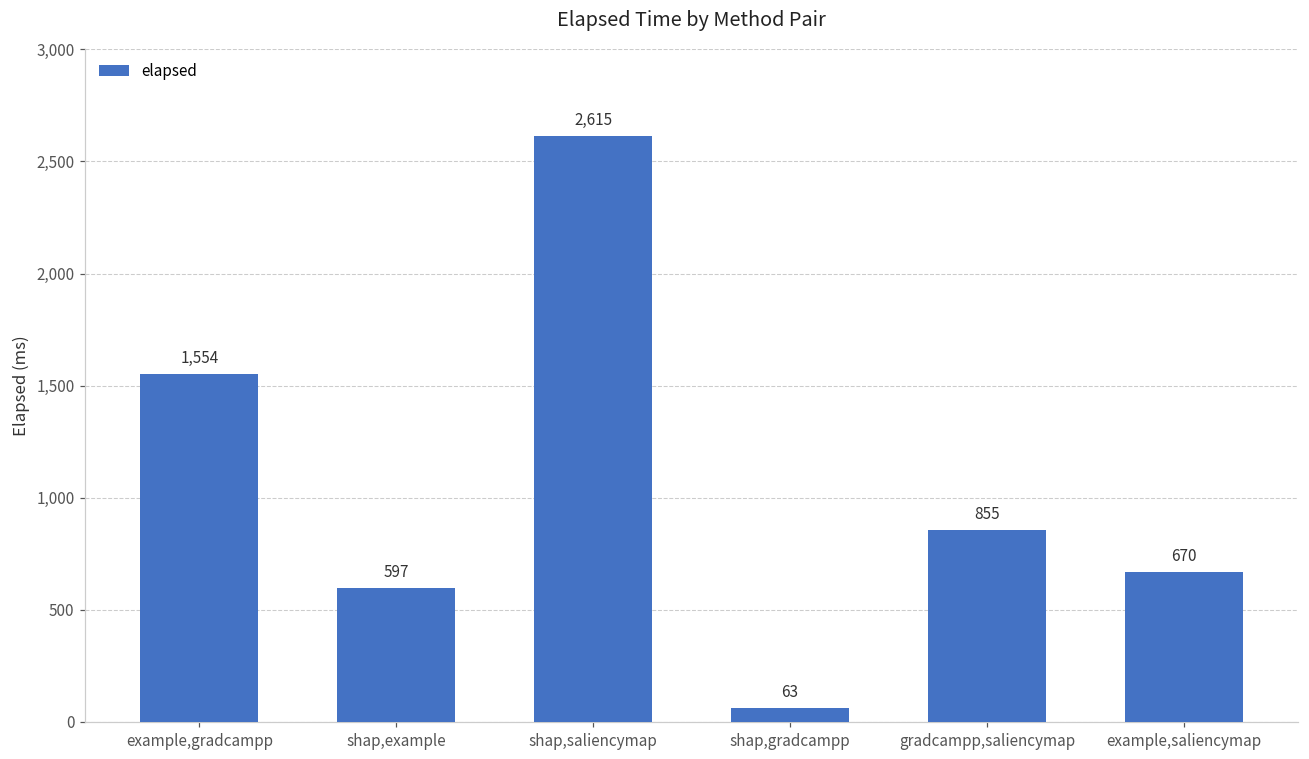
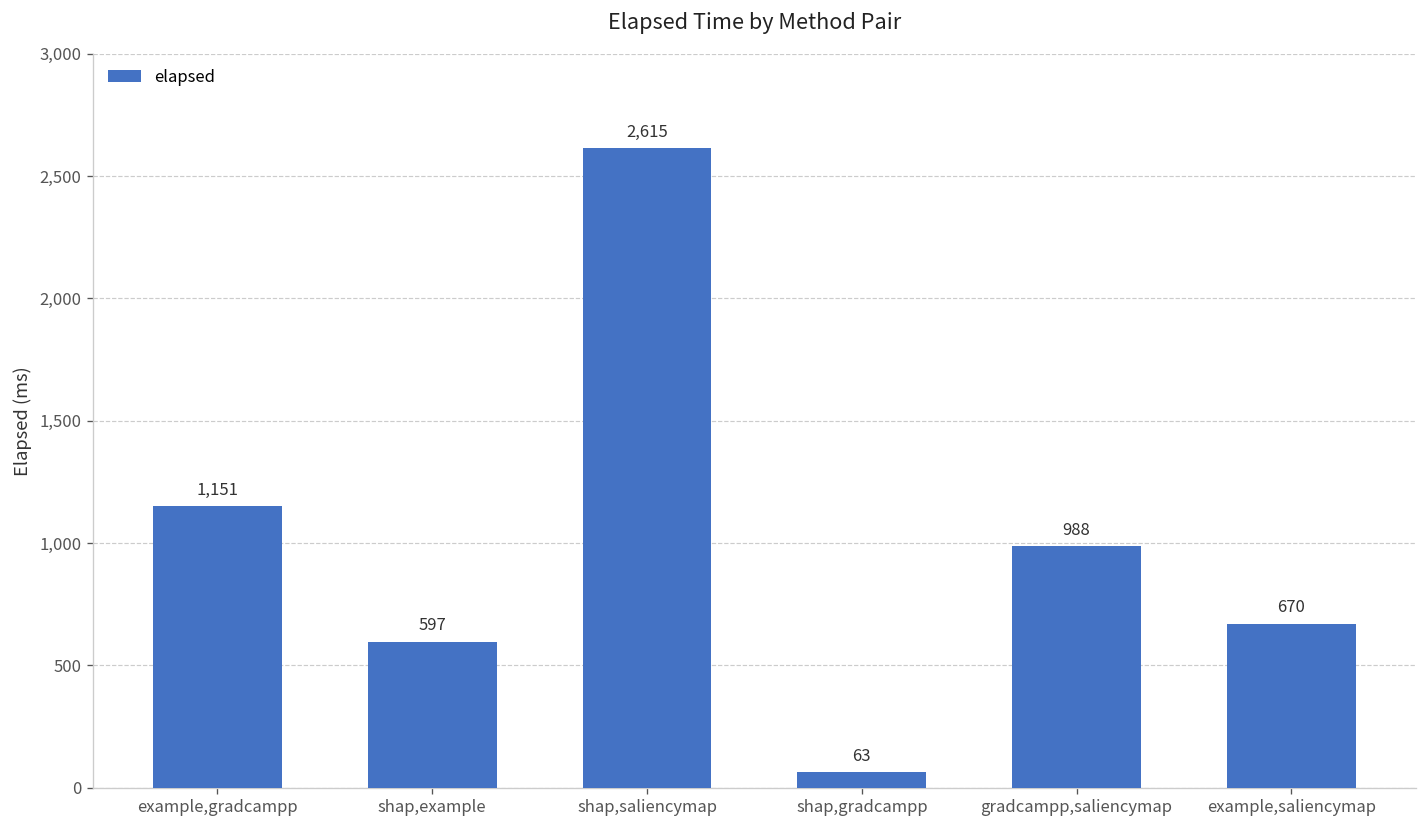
  {
-   "example,gradcampp": "1,554",
+   "example,gradcampp": "1,151",
    "shap,example": "597",
    "shap,saliencymap": "2,615",
    "shap,gradcampp": "63",
-   "gradcampp,saliencymap": "855",
+   "gradcampp,saliencymap": "988",
    "example,saliencymap": "670"
  }
